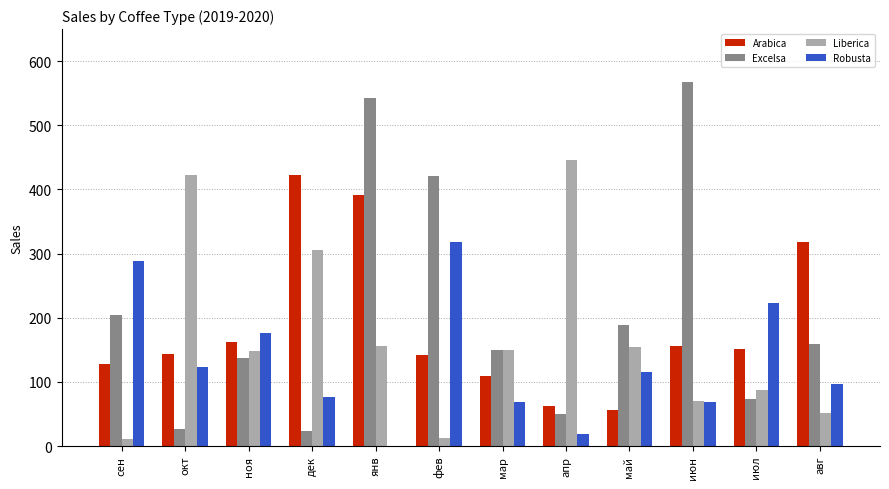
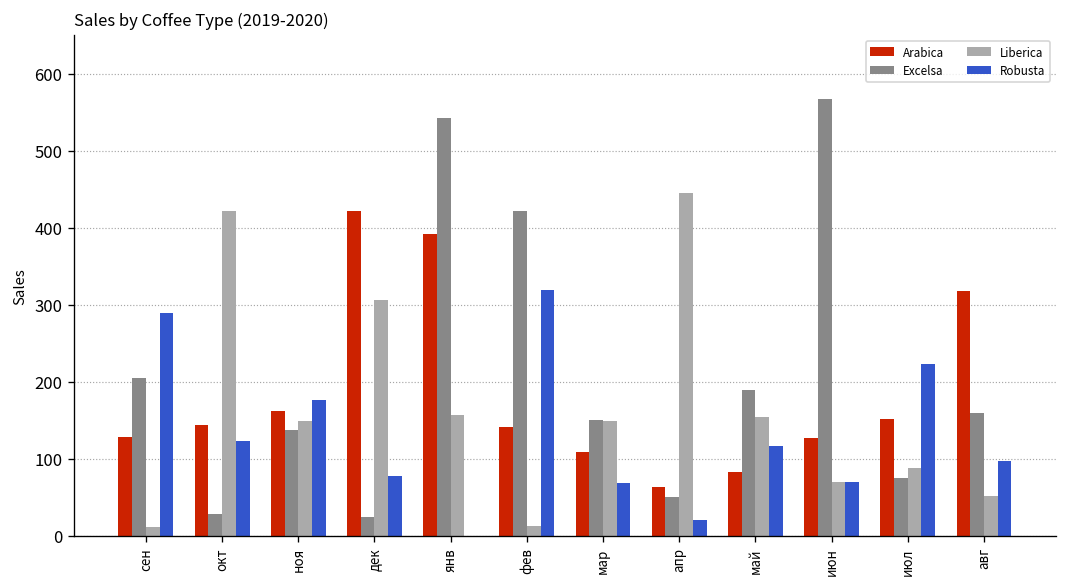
  {
    "Arabica": {
      "сен": 130,
      "окт": 140,
      "ноя": 160,
      "дек": 420,
      "янв": 390,
      "фев": 140,
      "мар": 110,
      "апр": 60,
-     "май": 60,
-     "июн": 160,
+     "май": 80,
+     "июн": 130,
      "июл": 150,
      "авг": 320
    },
    "Robusta": {
      "сен": 290,
      "окт": 120,
      "ноя": 180,
      "дек": 80,
      "янв": 0,
      "фев": 320,
      "мар": 70,
      "апр": 20,
      "май": 120,
      "июн": 70,
      "июл": 220,
      "авг": 100
    }
  }
